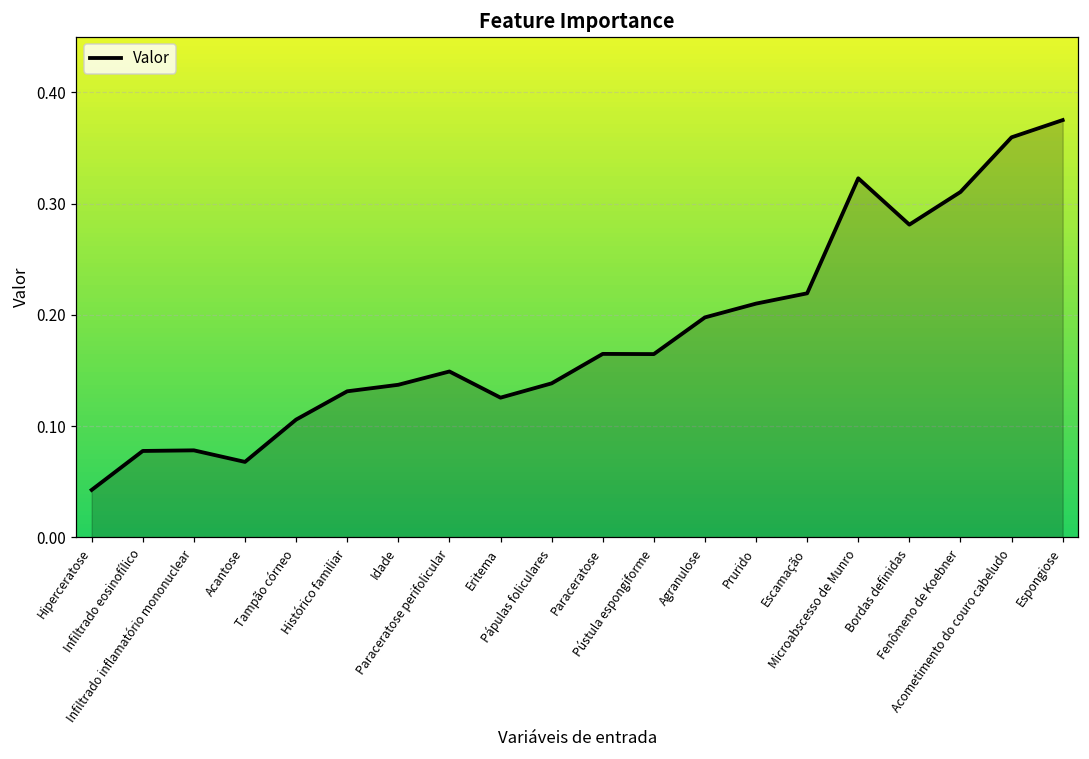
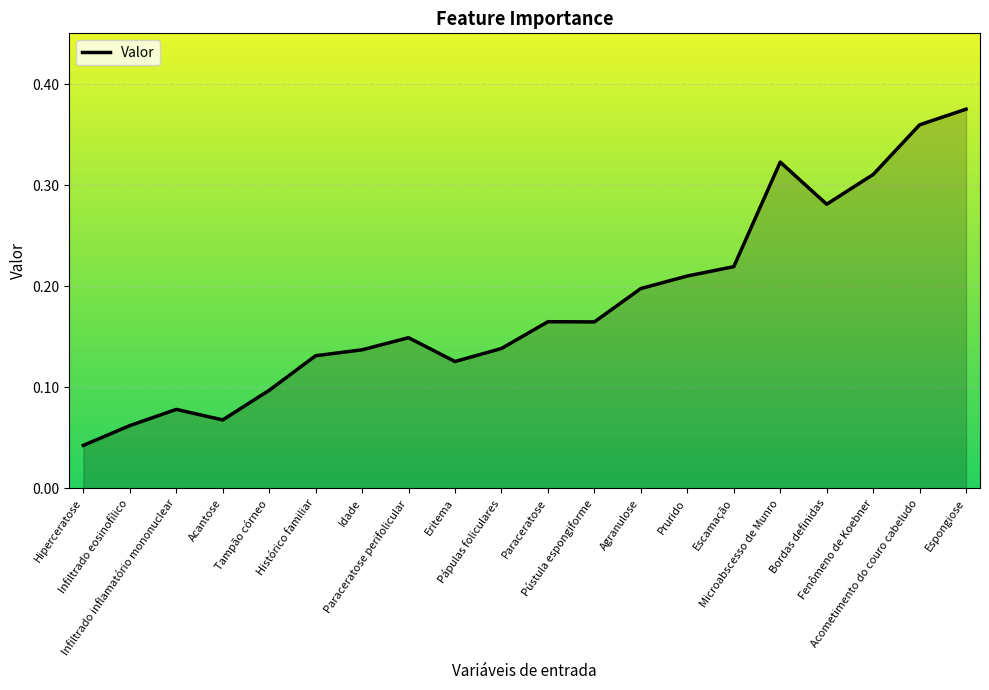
  {
    "Hiperceratose": 0.043,
-   "Infiltrado eosinofílico": 0.078,
+   "Infiltrado eosinofílico": 0.062,
    "Infiltrado inflamatório mononuclear": 0.078,
    "Acantose": 0.068,
-   "Tampão córneo": 0.106,
+   "Tampão córneo": 0.097,
    "Histórico familiar": 0.131,
    "Idade": 0.137,
    "Paraceratose perifolicular": 0.149,
    "Eritema": 0.126,
    "Pápulas foliculares": 0.138,
    "Paraceratose": 0.165,
    "Pústula espongiforme": 0.165,
    "Agranulose": 0.198,
    "Prurido": 0.210,
    "Escamação": 0.219,
    "Microabscesso de Munro": 0.323,
    "Bordas definidas": 0.281,
    "Fenômeno de Koebner": 0.310,
    "Acometimento do couro cabeludo": 0.360,
    "Espongiose": 0.375
  }
